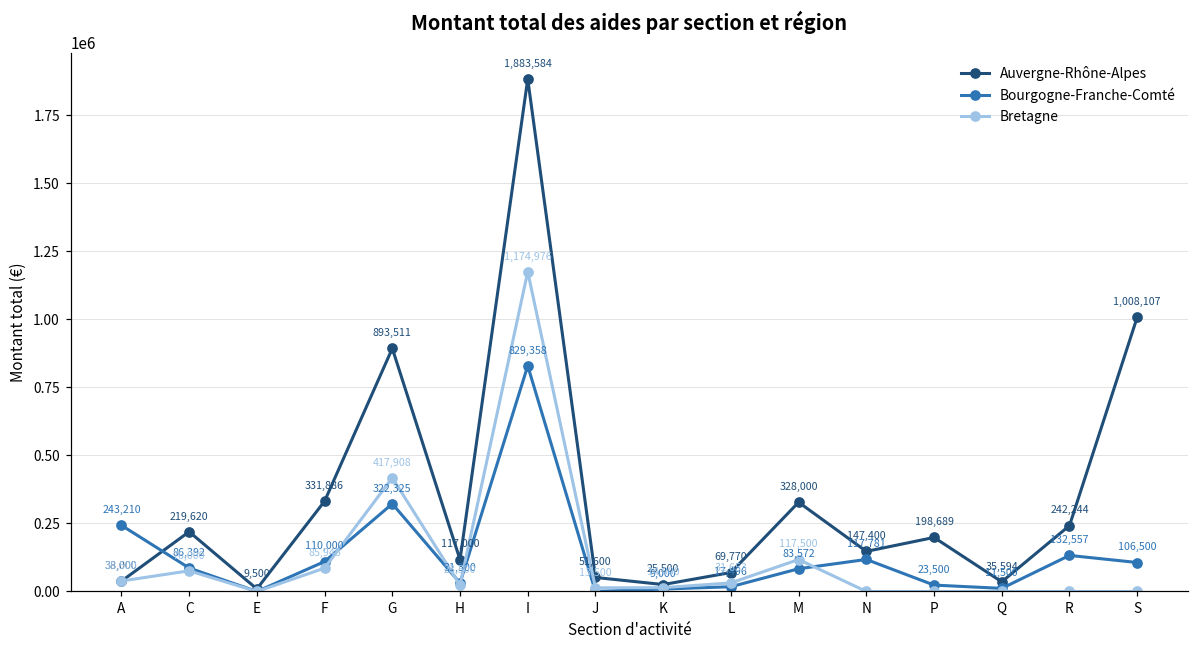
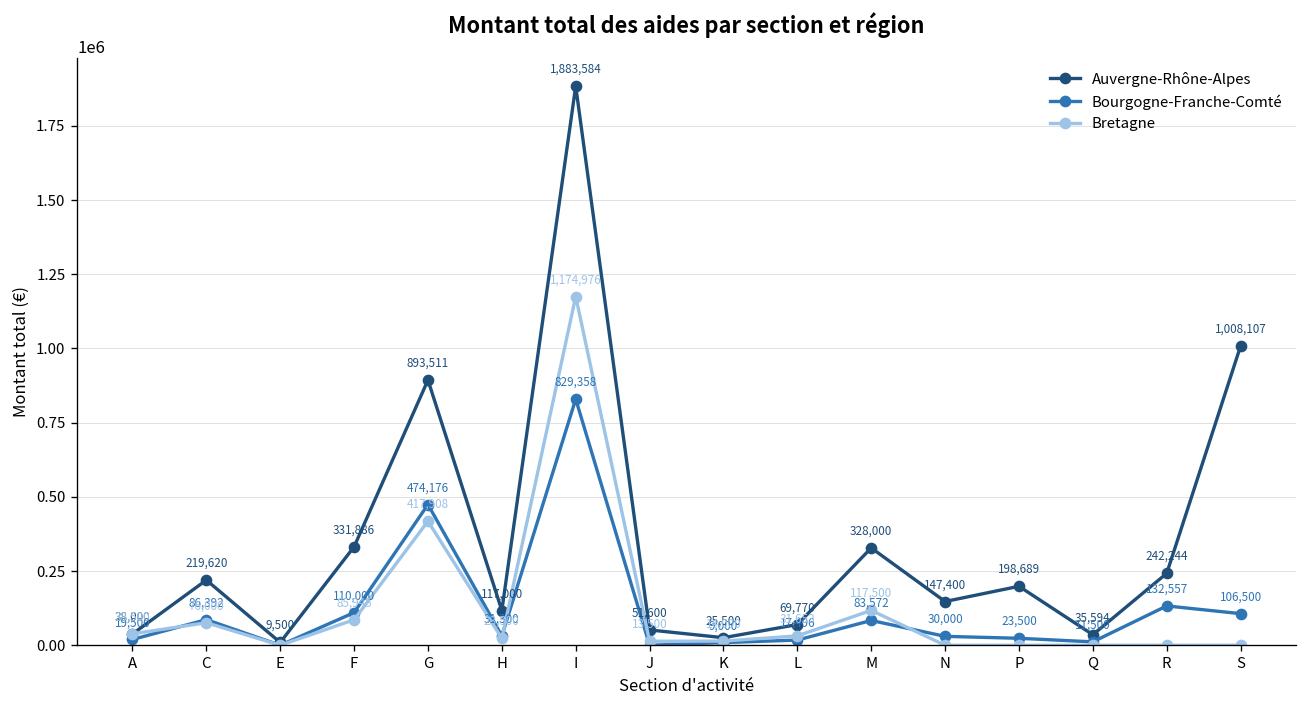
  {
    "Auvergne-Rhône-Alpes": {
      "C": "219,620",
      "F": "331,886",
      "G": "893,511",
      "H": "117,000",
      "I": "1,883,584",
      "J": "51,600",
      "L": "69,770",
      "M": "328,000",
      "N": "147,400",
      "P": "198,689",
      "R": "242,244",
      "S": "1,008,107"
    },
    "Bourgogne-Franche-Comté": {
-     "A": "243,210",
-     "G": "322,325",
+     "A": "19,500",
+     "G": "474,176",
      "I": "829,358",
-     "N": "117,781",
+     "N": "30,000",
      "P": "23,500",
      "R": "132,557",
      "S": "106,500"
    },
    "Bretagne": {
      "I": "1,174,976",
      "M": "117,500"
    }
  }
